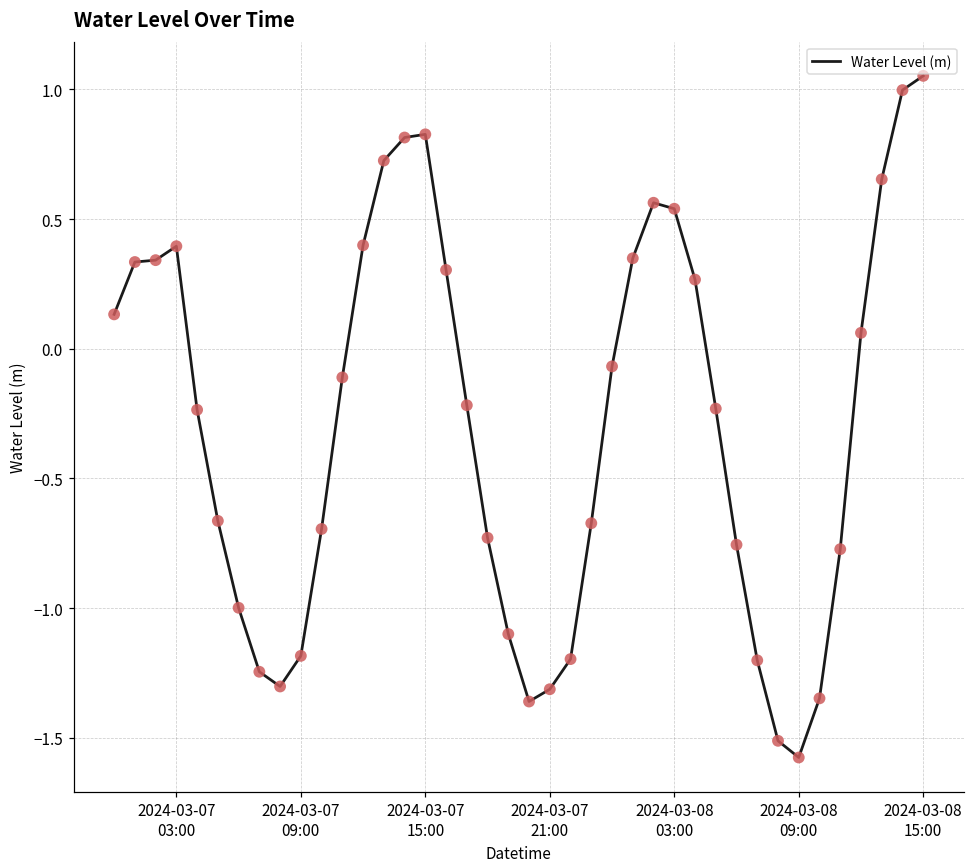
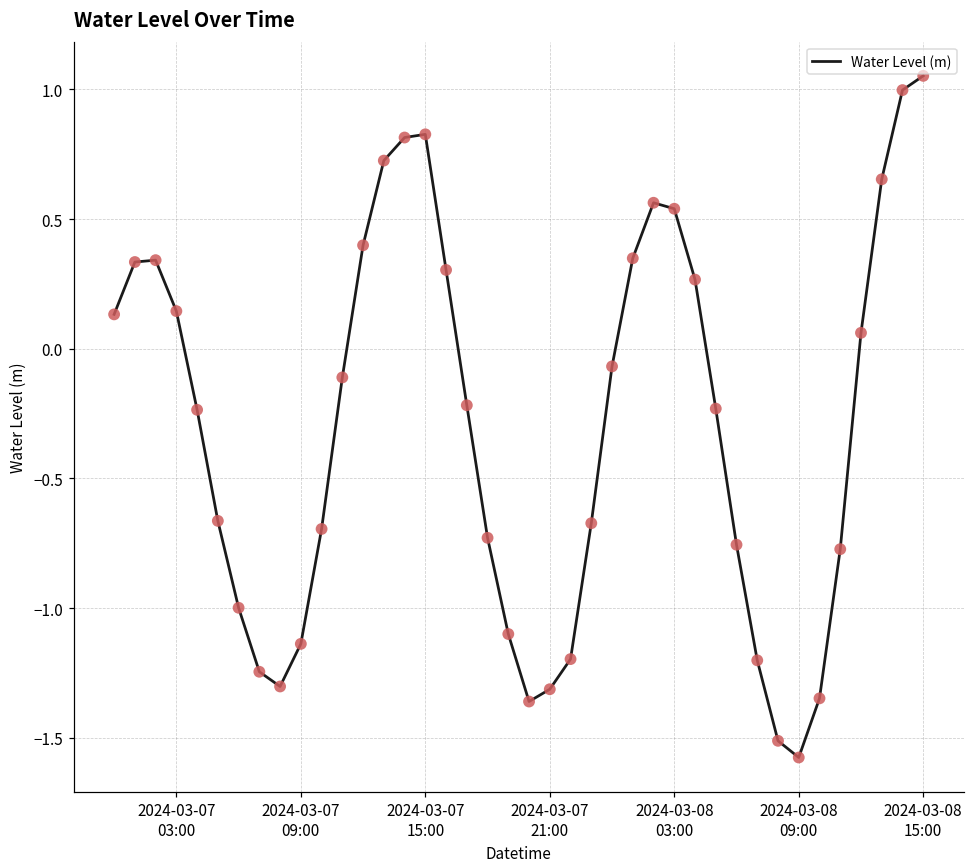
  {
-   "2024-03-07 03:00": 0.40,
-   "2024-03-07 09:00": -1.18,
+   "2024-03-07 03:00": 0.15,
+   "2024-03-07 09:00": -1.14,
    "2024-03-07 15:00": 0.83,
    "2024-03-07 21:00": -1.31,
    "2024-03-08 03:00": 0.54,
    "2024-03-08 09:00": -1.58,
    "2024-03-08 15:00": 1.05
  }
